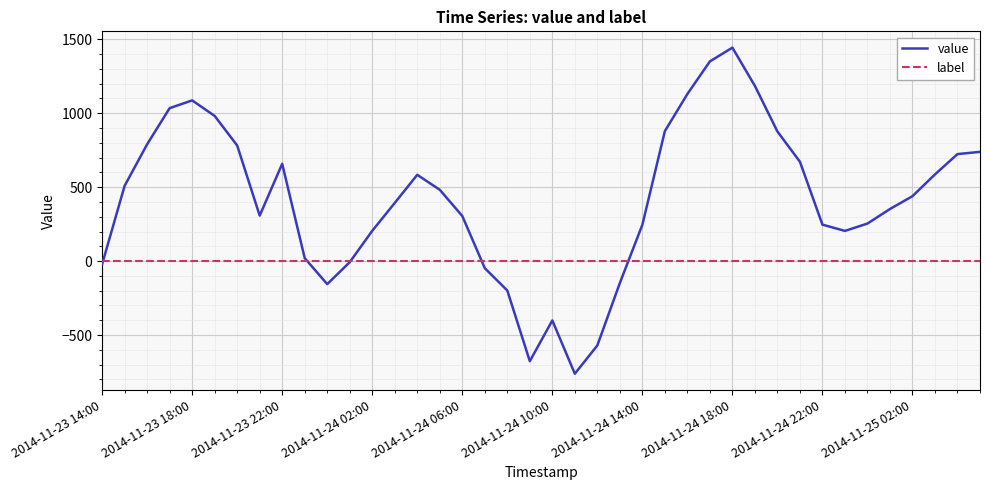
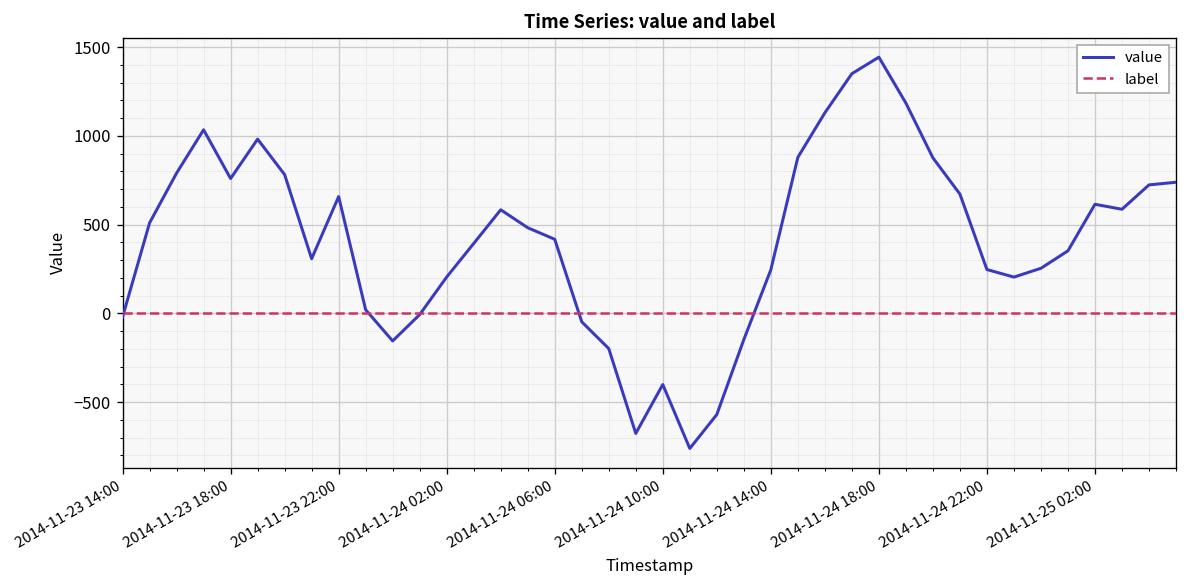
  {
    "value": {
      "2014-11-23 14:00": -20,
-     "2014-11-23 18:00": 1090,
+     "2014-11-23 18:00": 760,
      "2014-11-23 22:00": 660,
      "2014-11-24 02:00": 200,
-     "2014-11-24 06:00": 310,
+     "2014-11-24 06:00": 420,
      "2014-11-24 10:00": -400,
      "2014-11-24 14:00": 250,
      "2014-11-24 18:00": 1440,
      "2014-11-24 22:00": 250,
-     "2014-11-25 02:00": 440
+     "2014-11-25 02:00": 610
    },
    "label": {
      "2014-11-23 14:00": 0,
      "2014-11-23 18:00": 0,
      "2014-11-23 22:00": 0,
      "2014-11-24 02:00": 0,
      "2014-11-24 06:00": 0,
      "2014-11-24 10:00": 0,
      "2014-11-24 14:00": 0,
      "2014-11-24 18:00": 0,
      "2014-11-24 22:00": 0,
      "2014-11-25 02:00": 0
    }
  }
